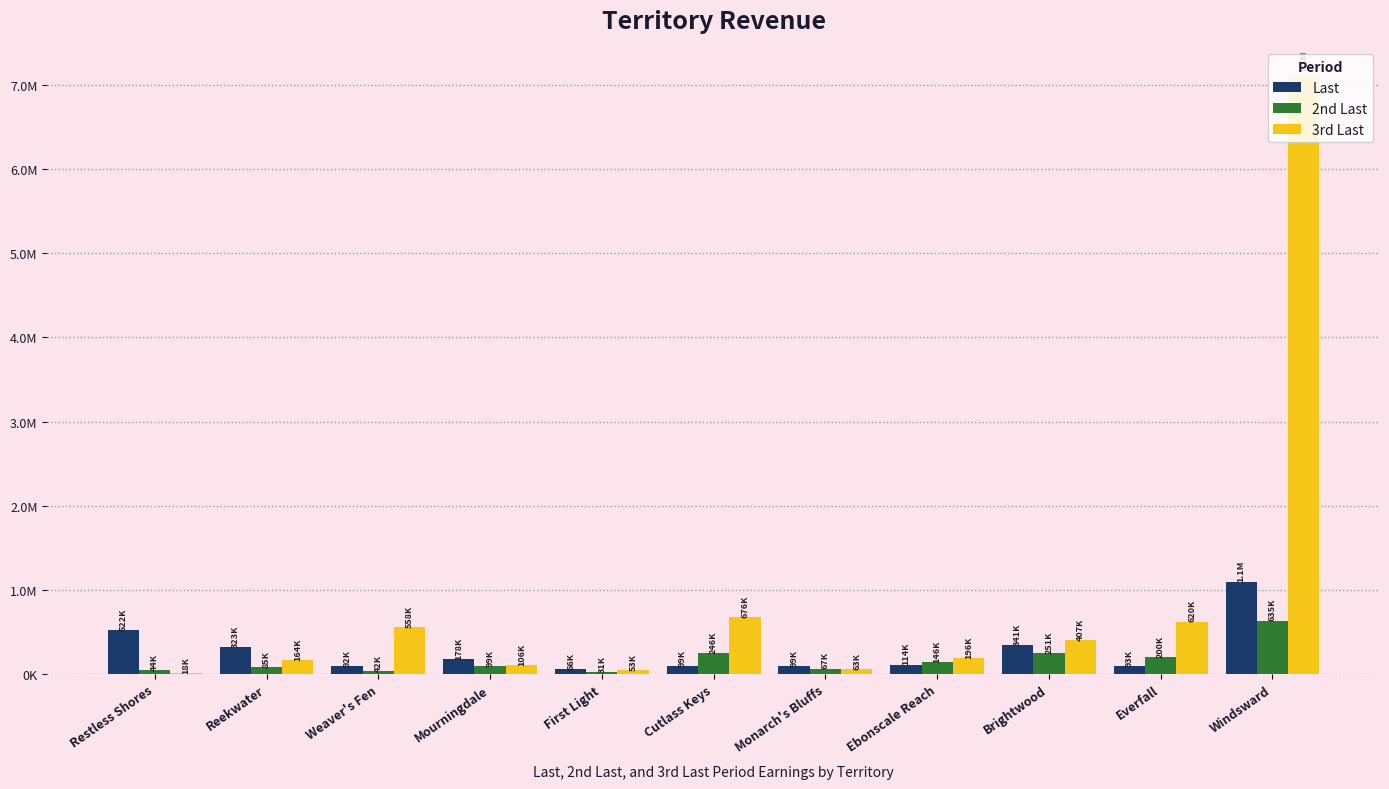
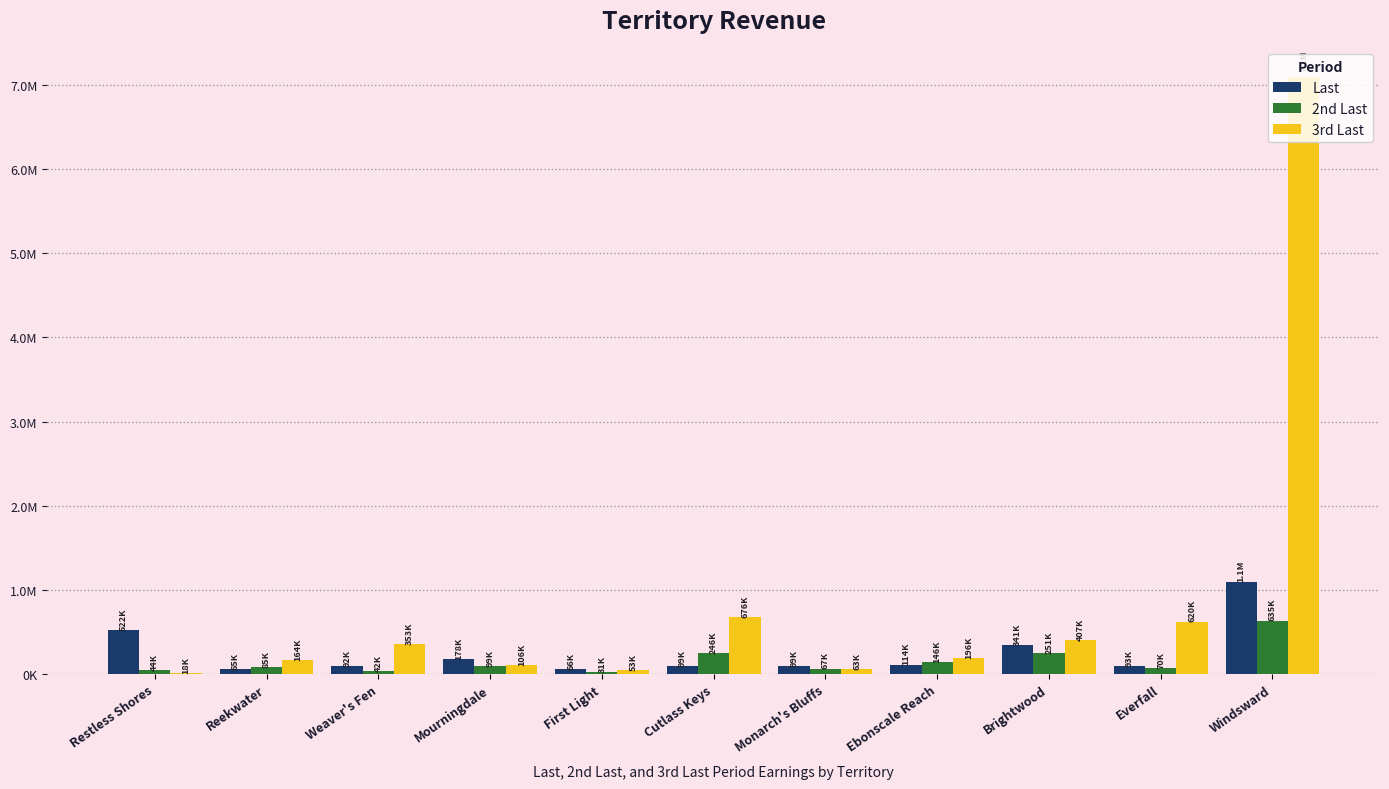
  {
    "Last": {
      "Restless Shores": "522K",
-     "Reekwater": "323K",
+     "Reekwater": "65K",
      "Weaver's Fen": "92K",
      "Mourningdale": "178K",
      "First Light": "66K",
      "Cutlass Keys": "99K",
      "Monarch's Bluffs": "99K",
      "Ebonscale Reach": "114K",
      "Brightwood": "341K",
      "Everfall": "93K",
      "Windsward": "1.1M"
    },
    "2nd Last": {
      "Restless Shores": "44K",
      "Reekwater": "85K",
      "Weaver's Fen": "42K",
      "Mourningdale": "99K",
      "First Light": "31K",
      "Cutlass Keys": "246K",
      "Monarch's Bluffs": "67K",
      "Ebonscale Reach": "146K",
      "Brightwood": "251K",
-     "Everfall": "200K",
+     "Everfall": "70K",
      "Windsward": "635K"
    },
    "3rd Last": {
      "Restless Shores": "18K",
      "Reekwater": "164K",
-     "Weaver's Fen": "558K",
+     "Weaver's Fen": "353K",
      "Mourningdale": "106K",
      "First Light": "53K",
      "Cutlass Keys": "676K",
      "Monarch's Bluffs": "63K",
      "Ebonscale Reach": "196K",
      "Brightwood": "407K",
      "Everfall": "620K"
    }
  }
